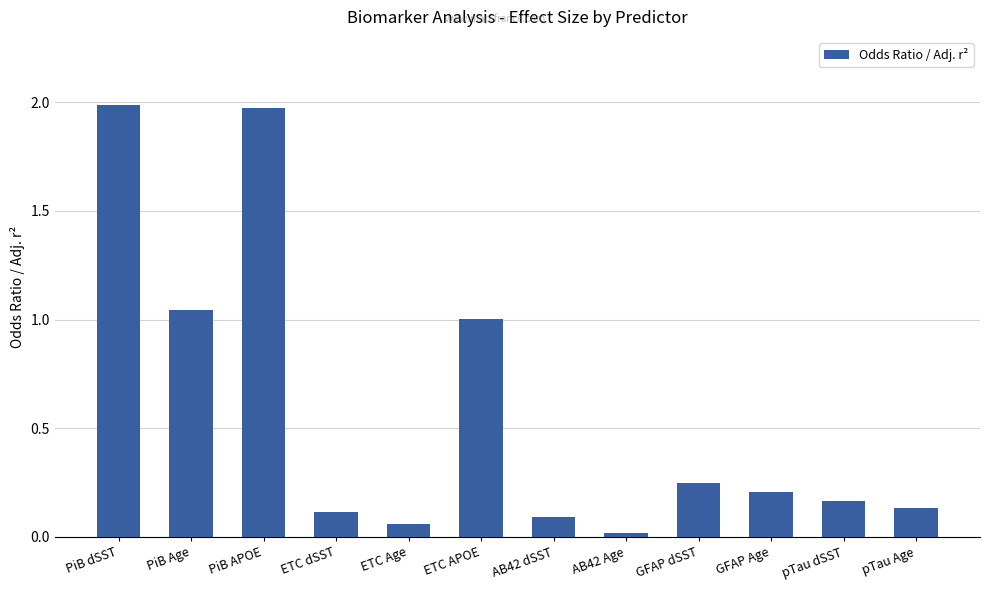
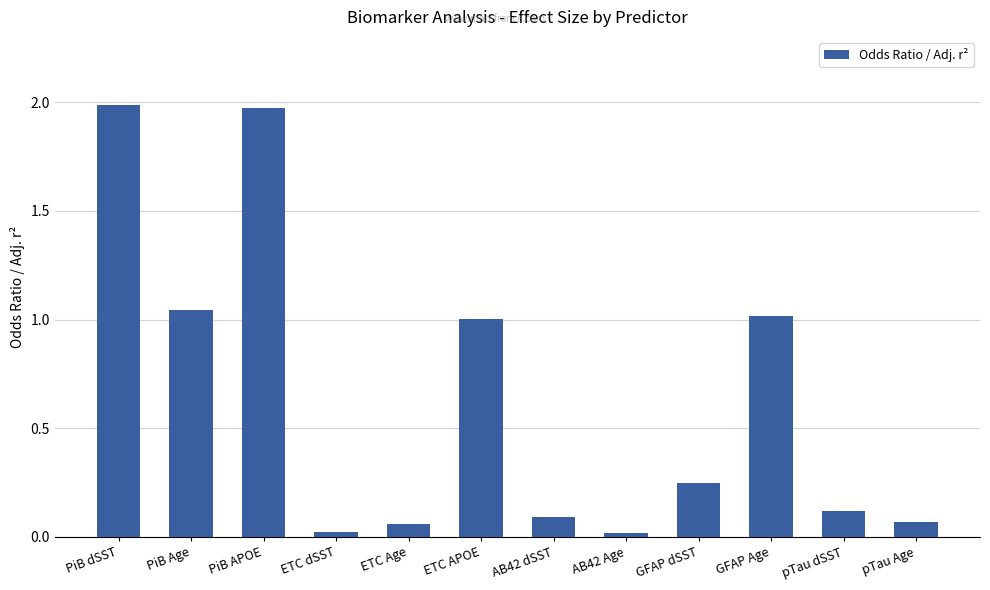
  {
    "PiB dSST": 1.99,
    "PiB Age": 1.04,
    "PiB APOE": 1.97,
-   "ETC dSST": 0.11,
+   "ETC dSST": 0.02,
    "ETC Age": 0.06,
    "ETC APOE": 1.00,
    "AB42 dSST": 0.09,
    "AB42 Age": 0.02,
    "GFAP dSST": 0.25,
-   "GFAP Age": 0.21,
-   "pTau dSST": 0.17,
-   "pTau Age": 0.13
+   "GFAP Age": 1.02,
+   "pTau dSST": 0.12,
+   "pTau Age": 0.07
  }
